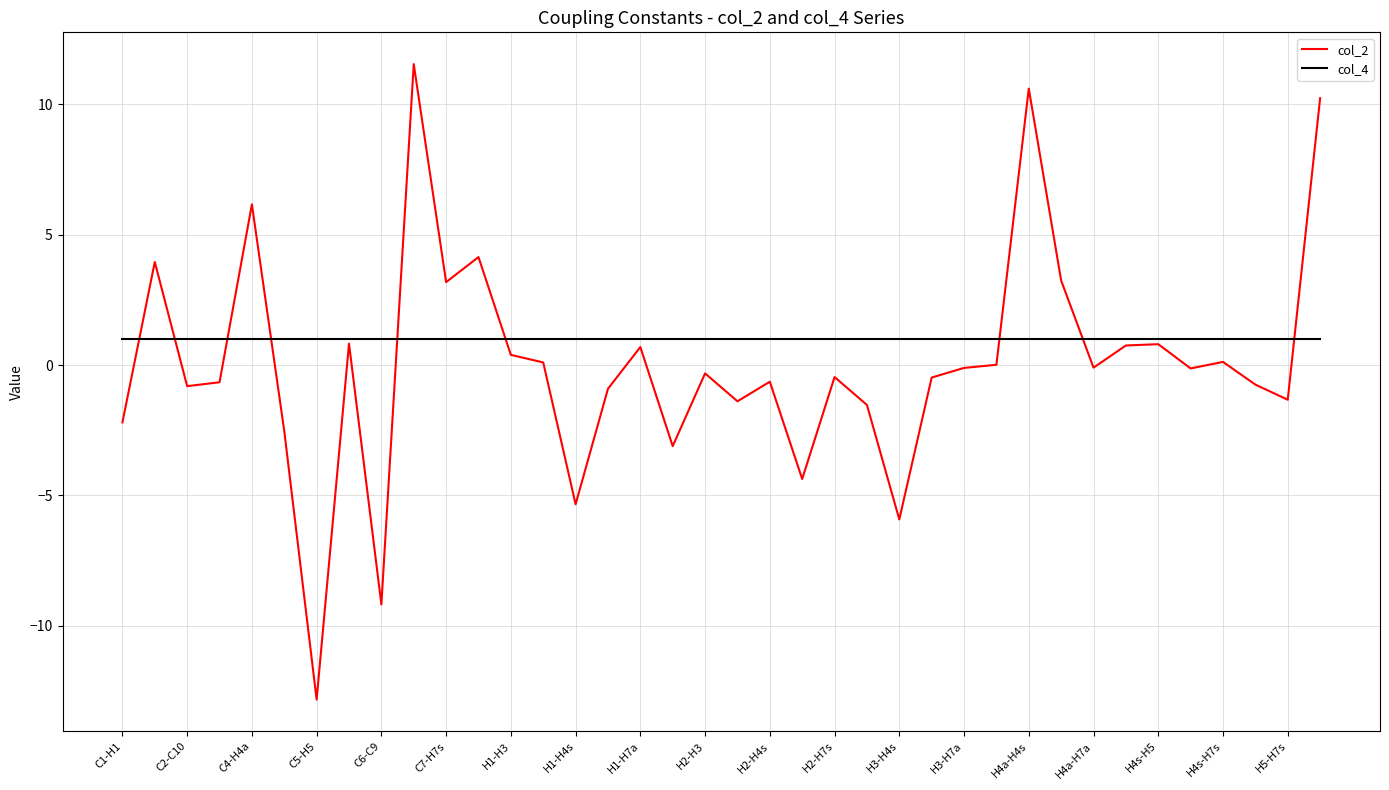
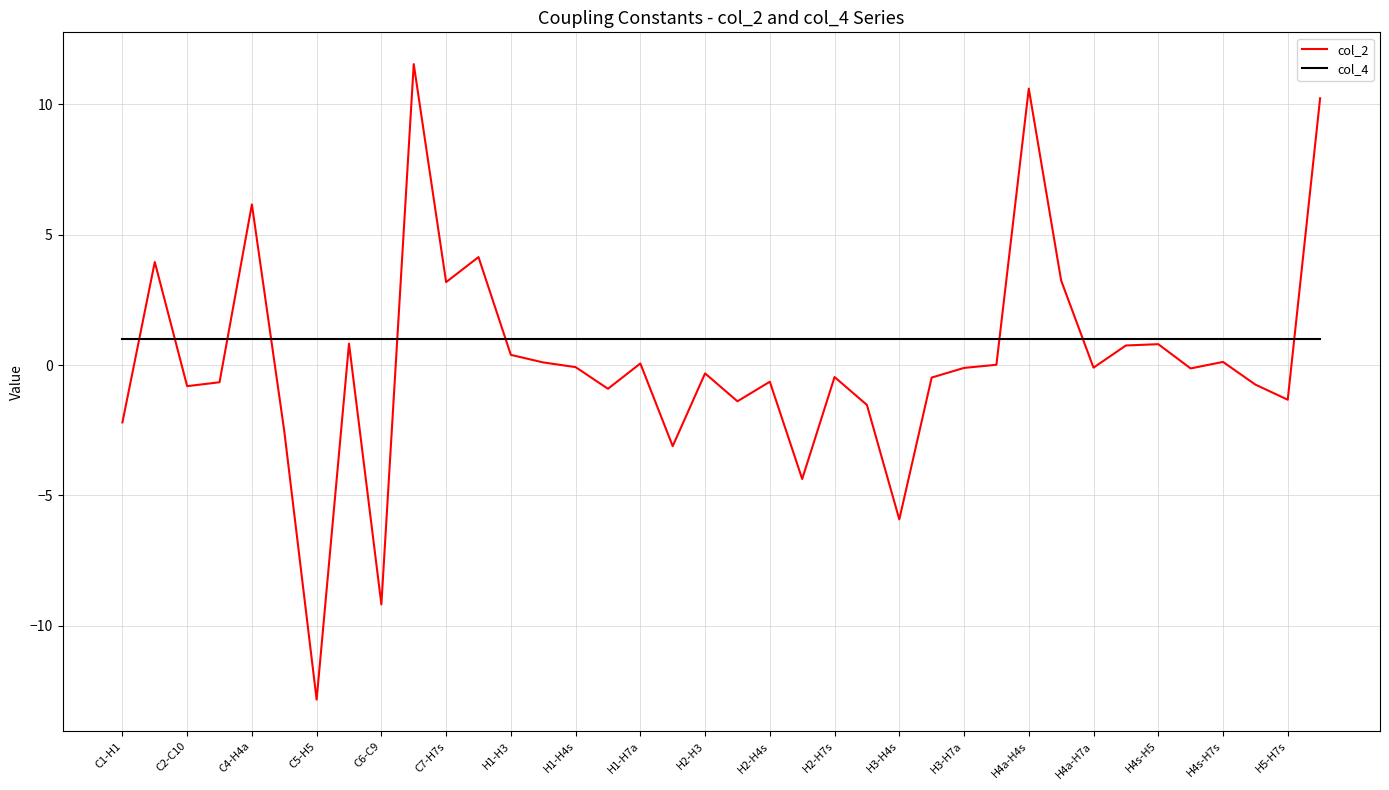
  {
    "col_2": {
      "C1-H1": -2.2,
      "C2-C10": -0.8,
      "C4-H4a": 6.2,
      "C5-H5": -12.8,
      "C6-C9": -9.2,
      "C7-H7s": 3.2,
      "H1-H3": 0.4,
-     "H1-H4s": -5.3,
-     "H1-H7a": 0.7,
+     "H1-H4s": -0.1,
+     "H1-H7a": 0.1,
      "H2-H3": -0.3,
      "H2-H4s": -0.6,
      "H2-H7s": -0.5,
      "H3-H4s": -5.9,
      "H3-H7a": -0.1,
      "H4a-H4s": 10.6,
      "H4a-H7a": -0.1,
      "H4s-H5": 0.8,
      "H4s-H7s": 0.1,
      "H5-H7s": -1.3
    },
    "col_4": {
      "C1-H1": 1.0,
      "C2-C10": 1.0,
      "C4-H4a": 1.0,
      "C5-H5": 1.0,
      "C6-C9": 1.0,
      "C7-H7s": 1.0,
      "H1-H3": 1.0,
      "H1-H4s": 1.0,
      "H1-H7a": 1.0,
      "H2-H3": 1.0,
      "H2-H4s": 1.0,
      "H2-H7s": 1.0,
      "H3-H4s": 1.0,
      "H3-H7a": 1.0,
      "H4a-H4s": 1.0,
      "H4a-H7a": 1.0,
      "H4s-H5": 1.0,
      "H4s-H7s": 1.0,
      "H5-H7s": 1.0
    }
  }
